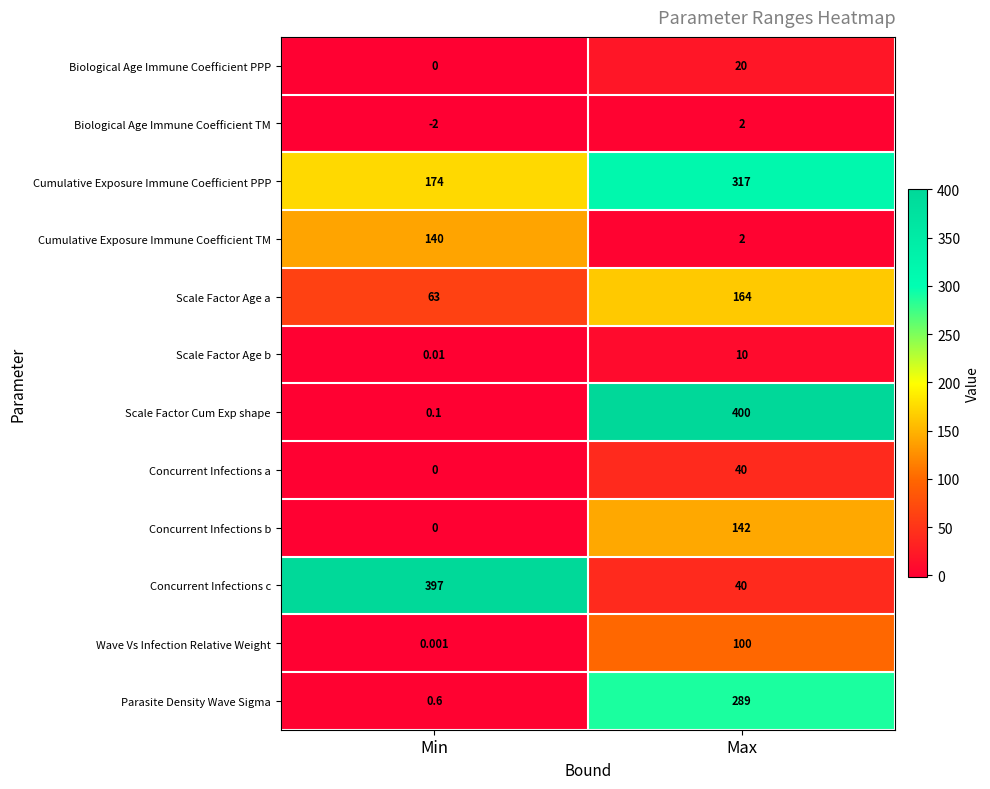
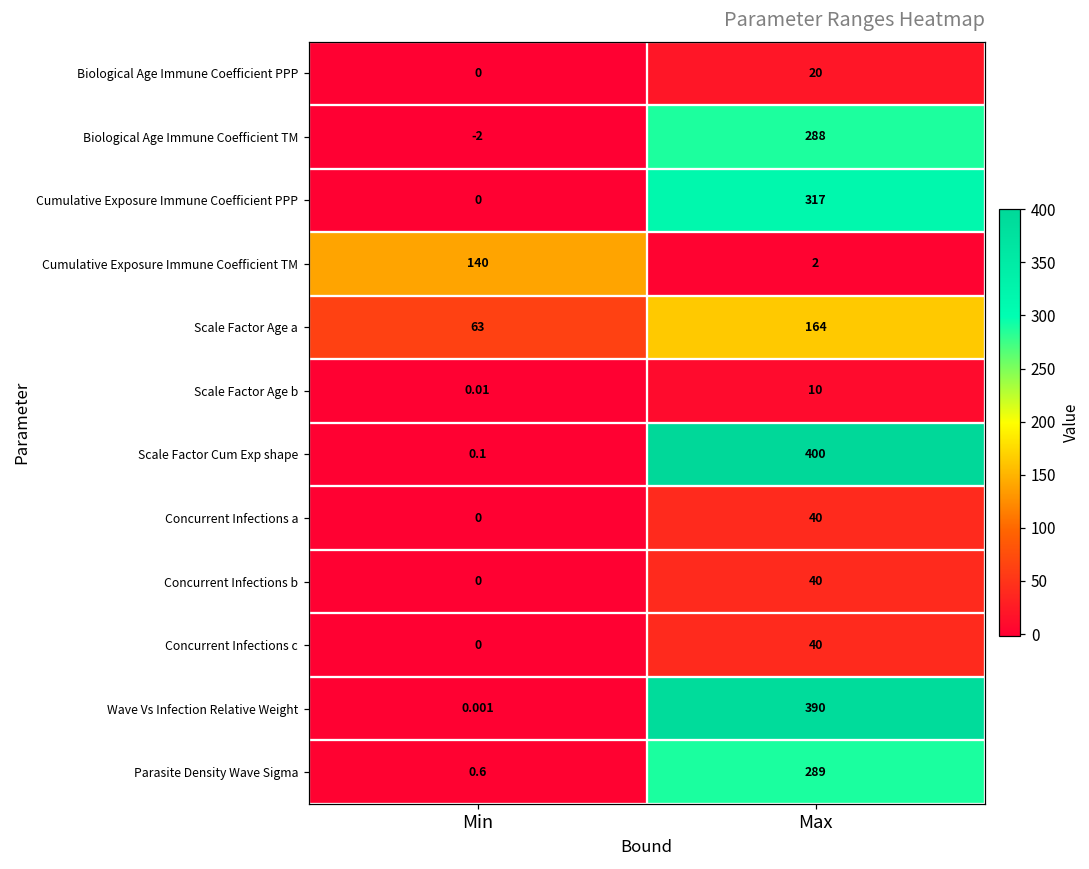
  {
    "Biological Age Immune Coefficient PPP": {
      "Min": 0,
      "Max": 20
    },
    "Biological Age Immune Coefficient TM": {
      "Min": -2,
-     "Max": 2
+     "Max": 288
    },
    "Cumulative Exposure Immune Coefficient PPP": {
-     "Min": 174,
+     "Min": 0,
      "Max": 317
    },
    "Cumulative Exposure Immune Coefficient TM": {
      "Min": 140,
      "Max": 2
    },
    "Scale Factor Age a": {
      "Min": 63,
      "Max": 164
    },
    "Scale Factor Age b": {
      "Min": 0.01,
      "Max": 10
    },
    "Scale Factor Cum Exp shape": {
      "Min": 0.1,
      "Max": 400
    },
    "Concurrent Infections a": {
      "Min": 0,
      "Max": 40
    },
    "Concurrent Infections b": {
      "Min": 0,
-     "Max": 142
+     "Max": 40
    },
    "Concurrent Infections c": {
-     "Min": 397,
+     "Min": 0,
      "Max": 40
    },
    "Wave Vs Infection Relative Weight": {
      "Min": 0.001,
-     "Max": 100
+     "Max": 390
    },
    "Parasite Density Wave Sigma": {
      "Min": 0.6,
      "Max": 289
    }
  }
